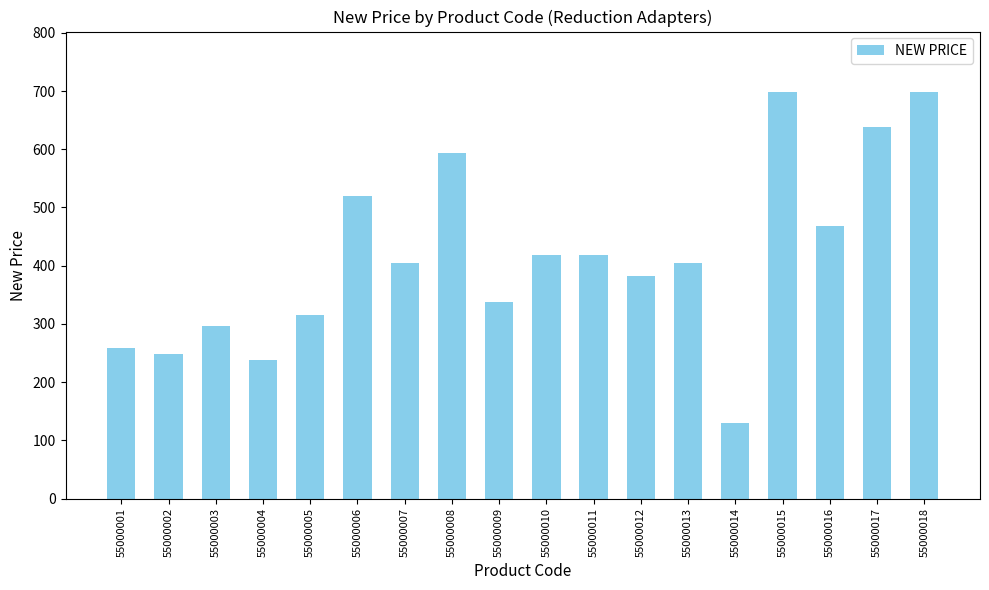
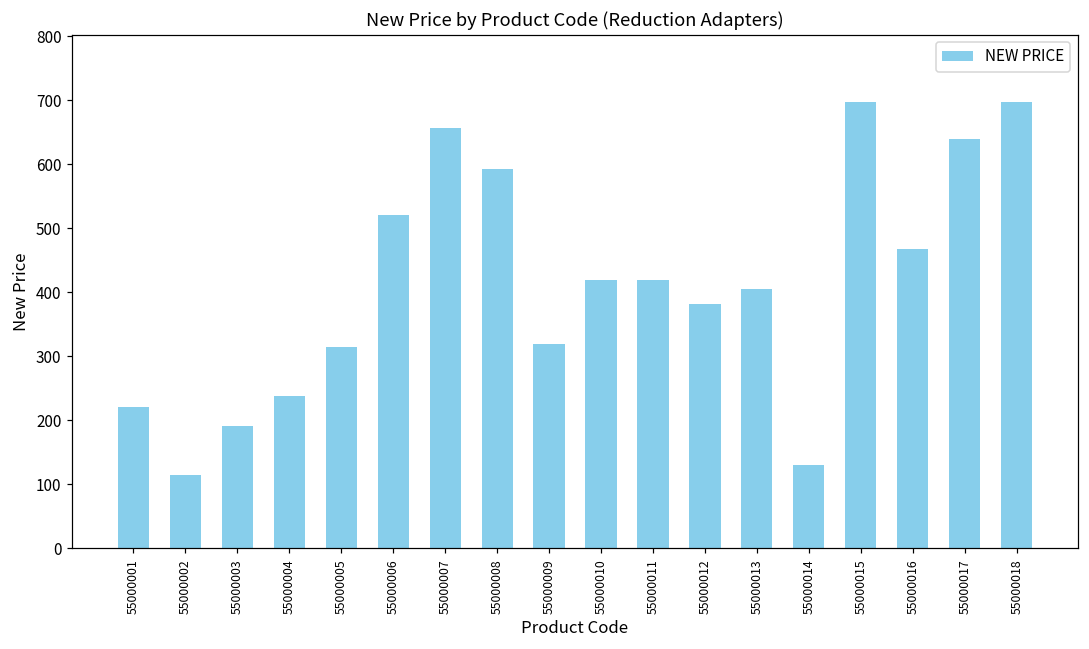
  {
-   "55000001": 260,
-   "55000002": 250,
-   "55000003": 300,
+   "55000001": 220,
+   "55000002": 110,
+   "55000003": 190,
    "55000004": 240,
    "55000005": 320,
    "55000006": 520,
-   "55000007": 410,
+   "55000007": 660,
    "55000008": 590,
-   "55000009": 340,
+   "55000009": 320,
    "55000010": 420,
    "55000011": 420,
    "55000012": 380,
    "55000013": 410,
    "55000014": 130,
    "55000015": 700,
    "55000016": 470,
    "55000017": 640,
    "55000018": 700
  }
